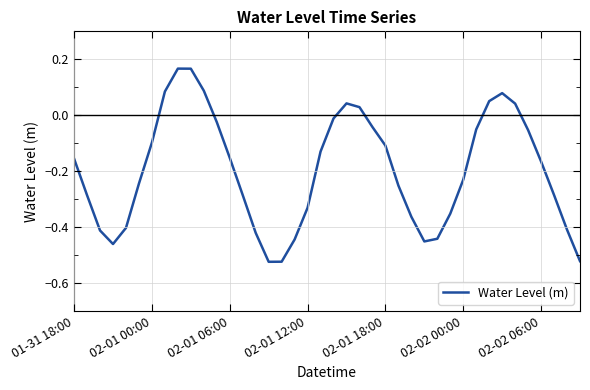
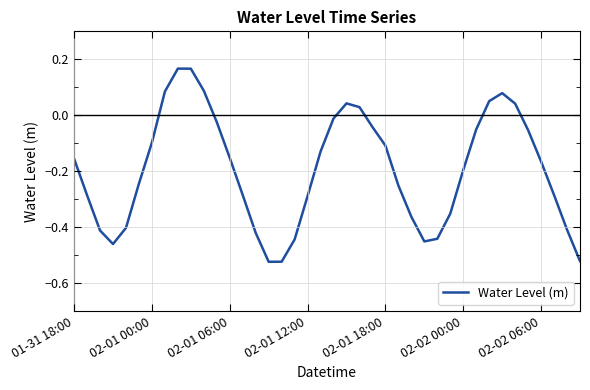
  {
    "01-31 18:00": -0.16,
    "02-01 00:00": -0.10,
    "02-01 06:00": -0.15,
-   "02-01 12:00": -0.33,
+   "02-01 12:00": -0.29,
    "02-01 18:00": -0.11,
-   "02-02 00:00": -0.23,
+   "02-02 00:00": -0.20,
    "02-02 06:00": -0.17
  }
